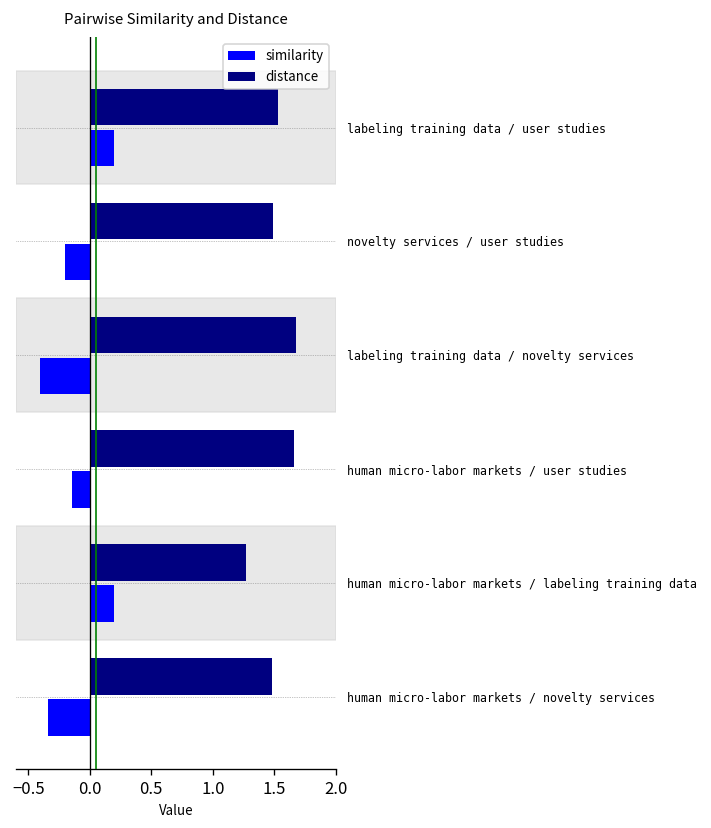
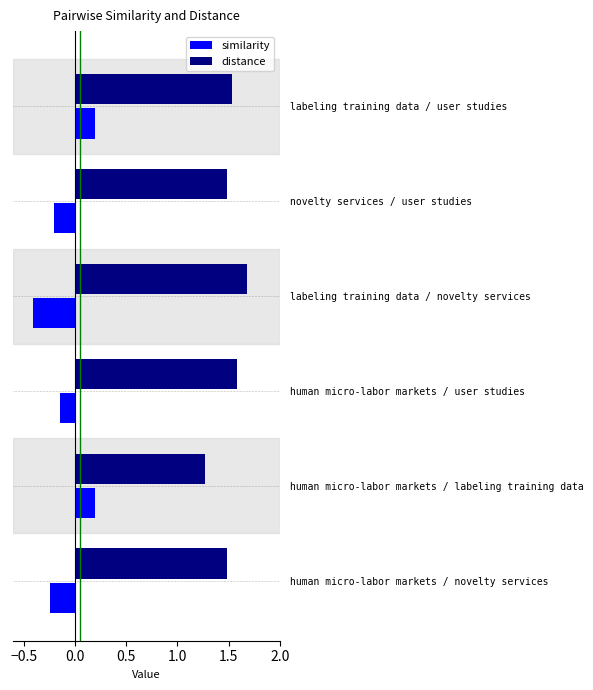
  {
    "similarity": {
      "labeling training data / user studies": 0.20,
      "novelty services / user studies": -0.20,
      "labeling training data / novelty services": -0.40,
      "human micro-labor markets / user studies": -0.15,
      "human micro-labor markets / labeling training data": 0.19,
-     "human micro-labor markets / novelty services": -0.34
+     "human micro-labor markets / novelty services": -0.24
    },
    "distance": {
      "labeling training data / user studies": 1.53,
      "novelty services / user studies": 1.49,
      "labeling training data / novelty services": 1.68,
-     "human micro-labor markets / user studies": 1.66,
+     "human micro-labor markets / user studies": 1.58,
      "human micro-labor markets / labeling training data": 1.27,
      "human micro-labor markets / novelty services": 1.48
    }
  }
